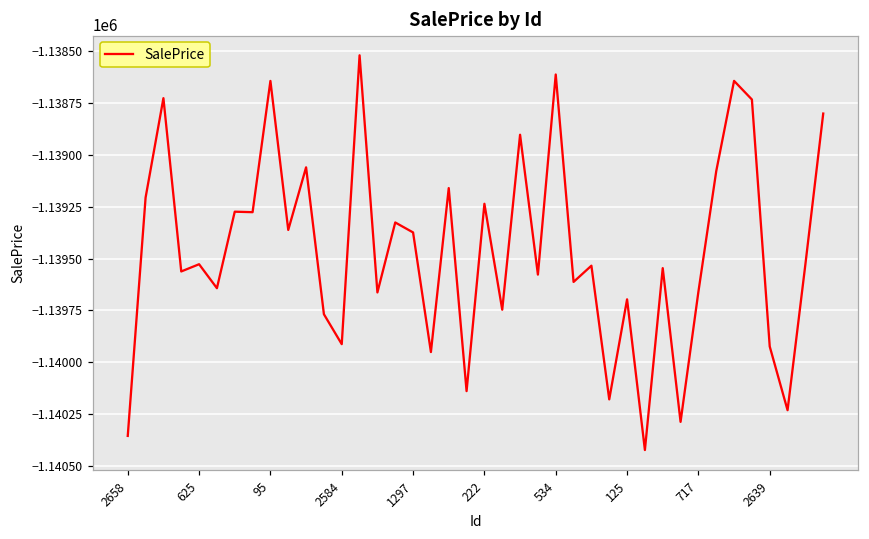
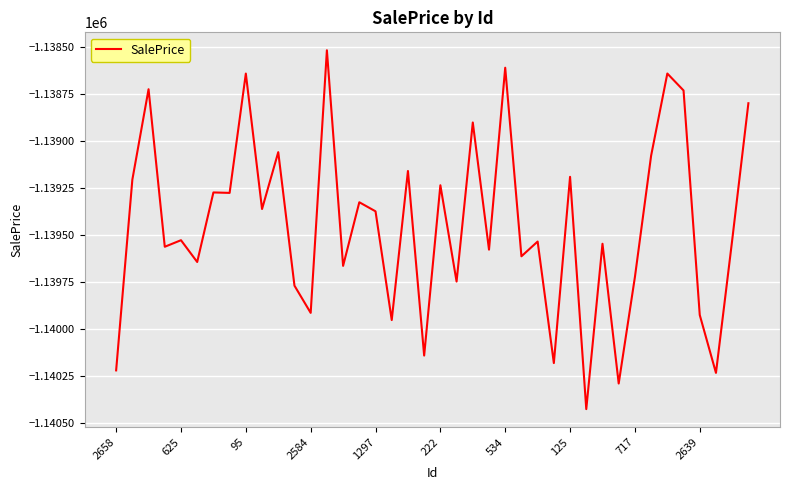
  {
-   "2658": -1140360,
+   "2658": -1140220,
    "625": -1139530,
    "95": -1138640,
    "2584": -1139910,
    "1297": -1139370,
    "222": -1139240,
    "534": -1138610,
-   "125": -1139700,
-   "717": -1139660,
+   "125": -1139190,
+   "717": -1139720,
    "2639": -1139920
  }
